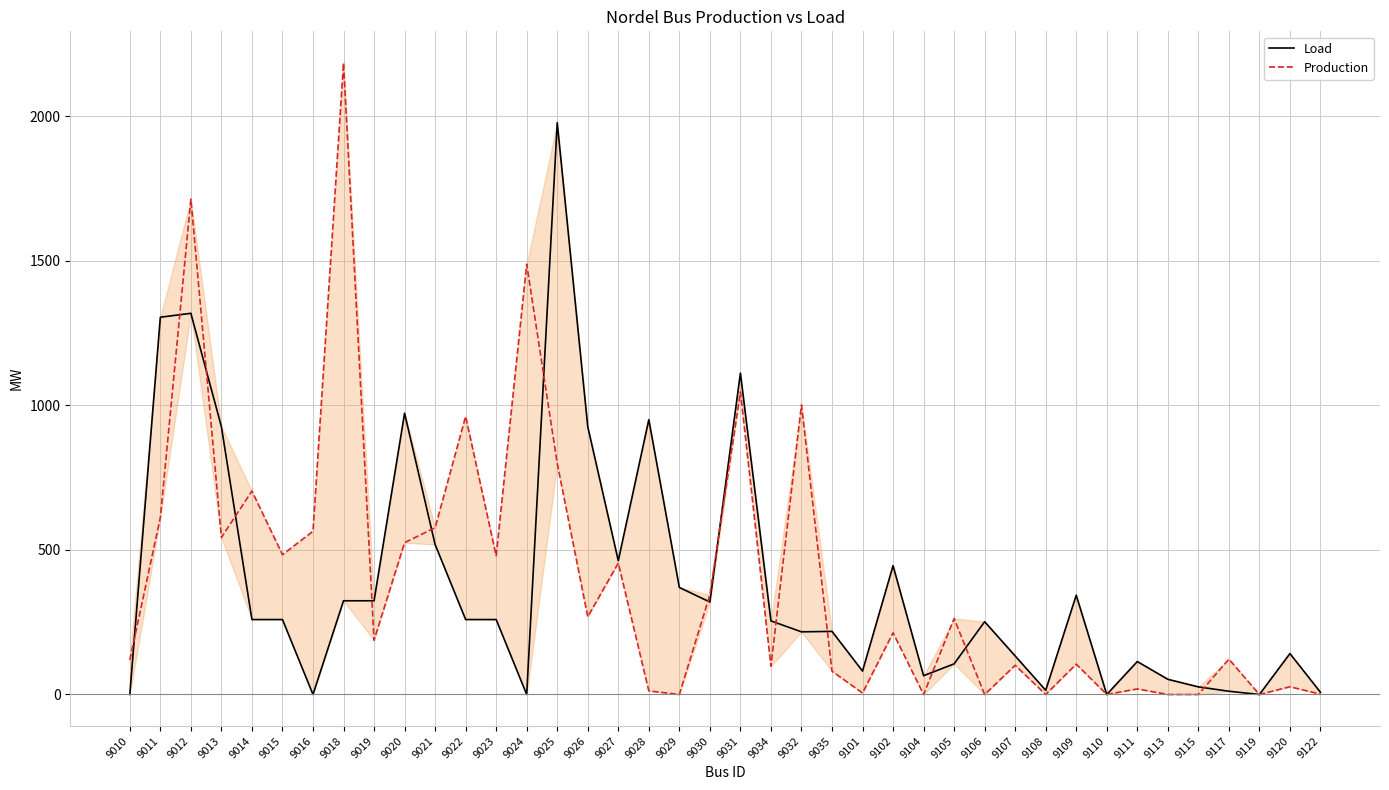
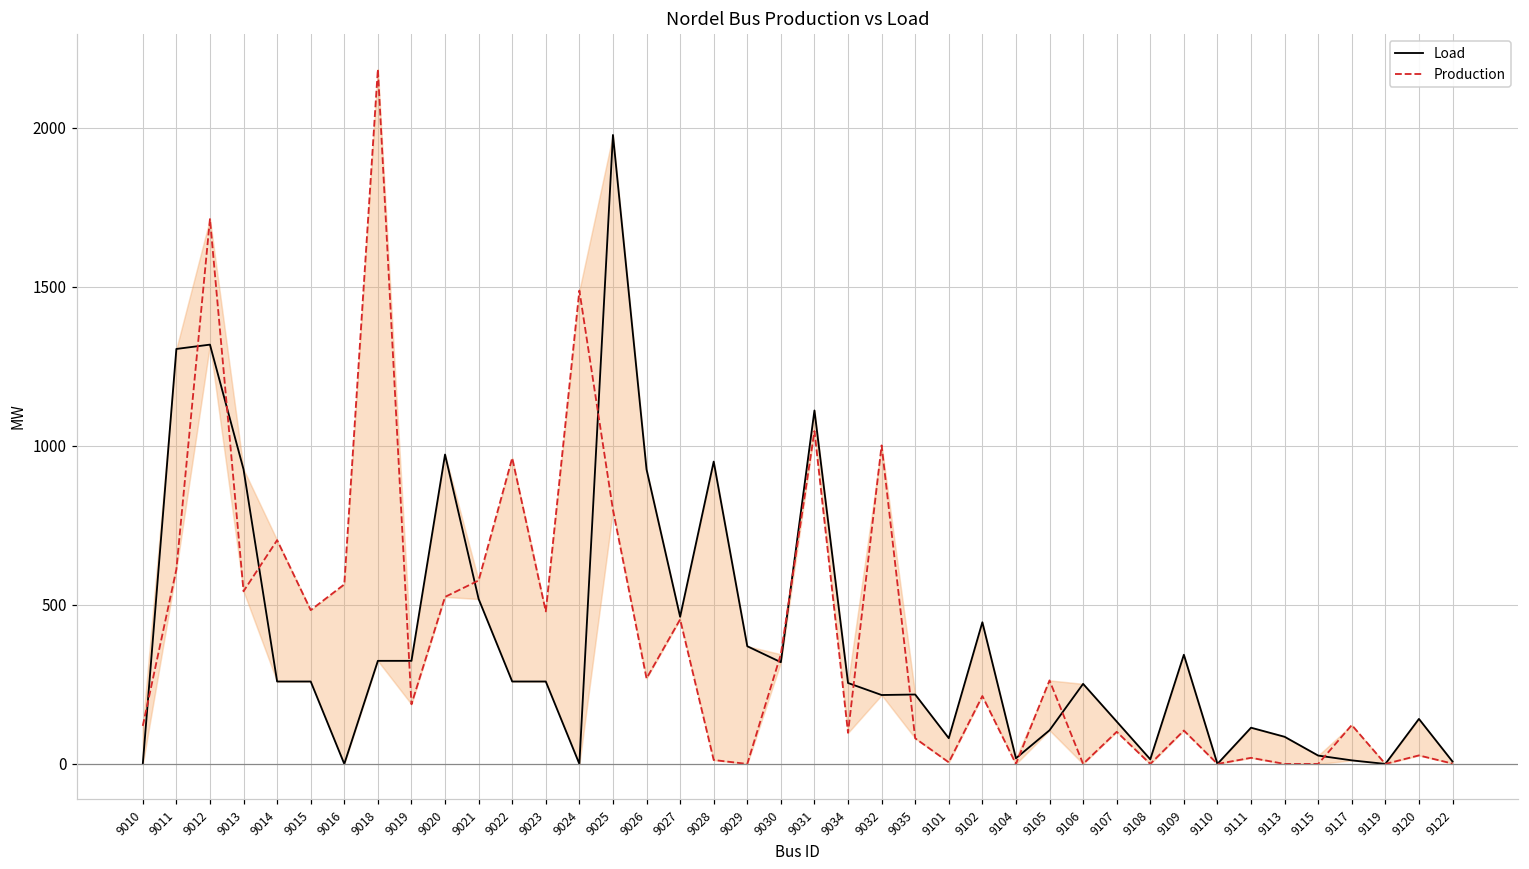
  {
    "Load": {
      "9010": 0,
      "9012": 1320,
      "9014": 260,
      "9015": 260,
      "9016": 0,
      "9018": 320,
      "9021": 520,
      "9022": 260,
      "9023": 260,
      "9024": 0,
      "9030": 320,
      "9032": 220,
-     "9104": 60,
+     "9104": 20,
      "9105": 110,
-     "9113": 50,
+     "9113": 90,
      "9117": 10
    },
    "Production": {
      "9011": 610,
      "9013": 540,
      "9019": 190,
      "9020": 530,
      "9025": 800,
      "9026": 270,
      "9028": 10,
      "9029": 0,
      "9031": 1050,
      "9034": 100,
      "9035": 80,
      "9101": 0,
      "9102": 210,
      "9104": 0,
      "9106": 0,
      "9107": 100,
      "9108": 0,
      "9109": 100,
      "9111": 20,
      "9113": 0,
      "9115": 0,
      "9120": 30
    }
  }
